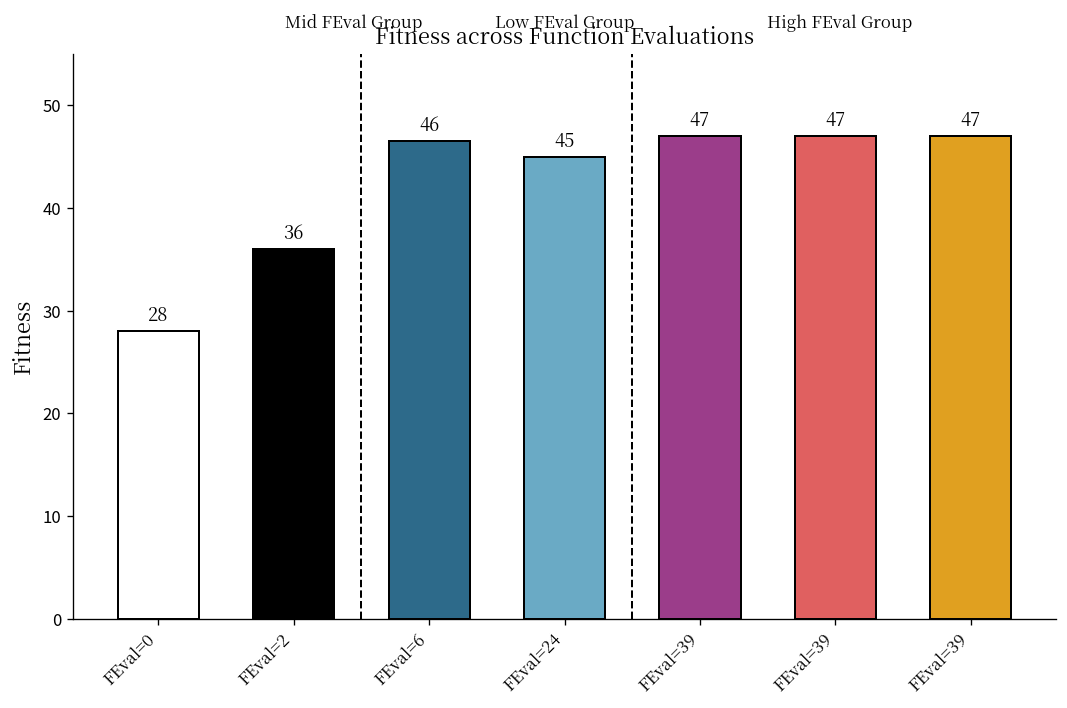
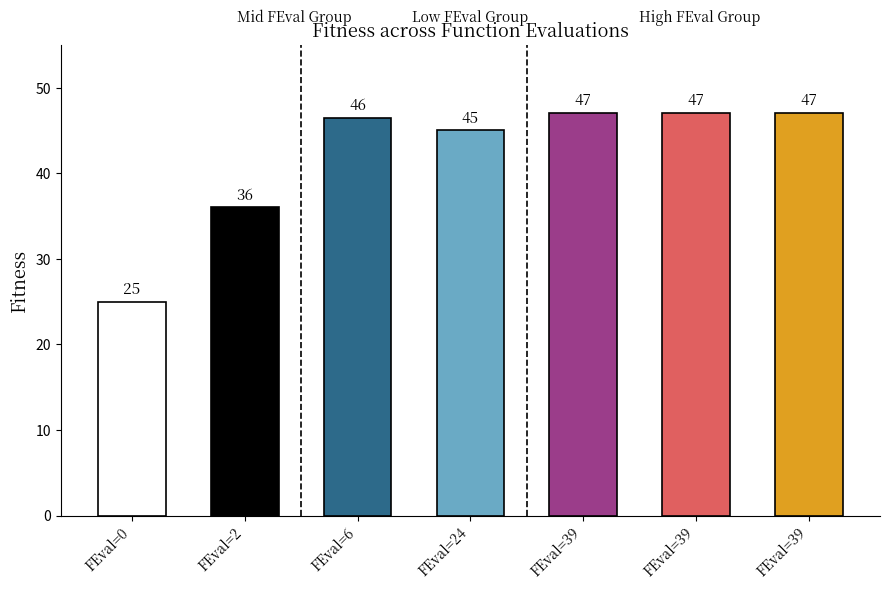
  {
-   "FEval=0": 28,
+   "FEval=0": 25,
    "FEval=2": 36,
    "FEval=6": 46,
    "FEval=24": 45
  }
